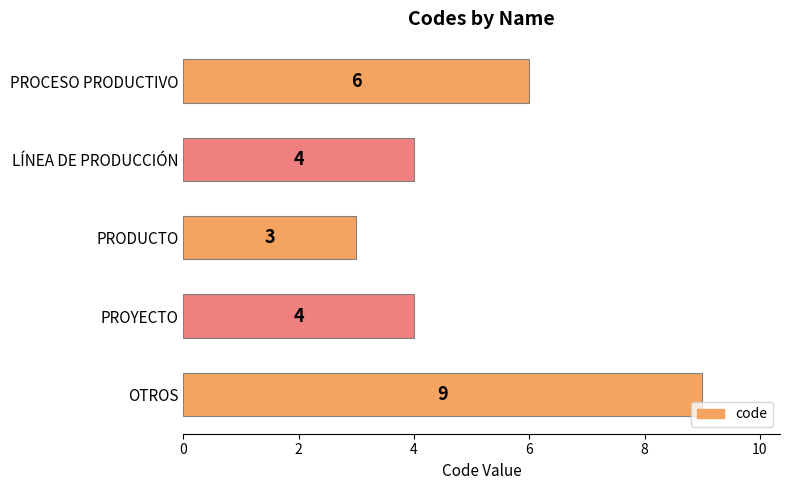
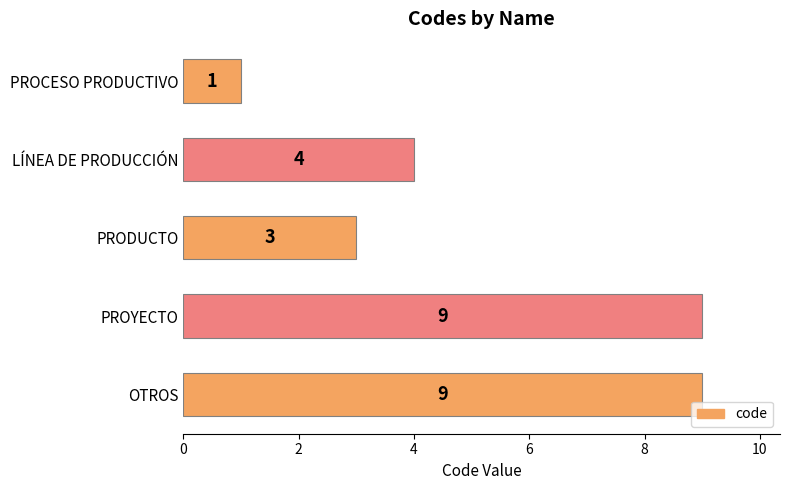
  {
-   "PROCESO PRODUCTIVO": 6,
+   "PROCESO PRODUCTIVO": 1,
    "LÍNEA DE PRODUCCIÓN": 4,
    "PRODUCTO": 3,
-   "PROYECTO": 4,
+   "PROYECTO": 9,
    "OTROS": 9
  }
